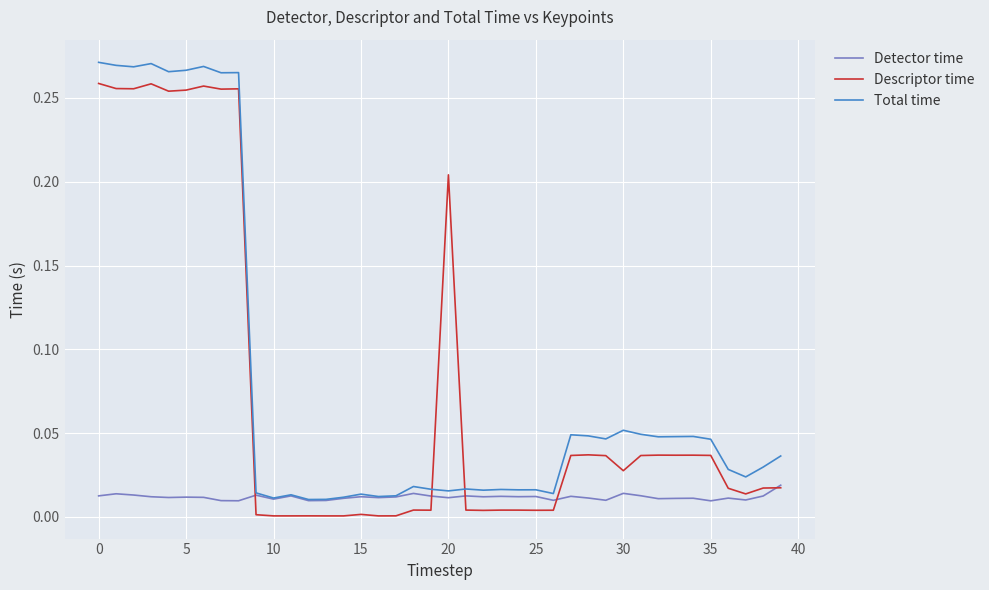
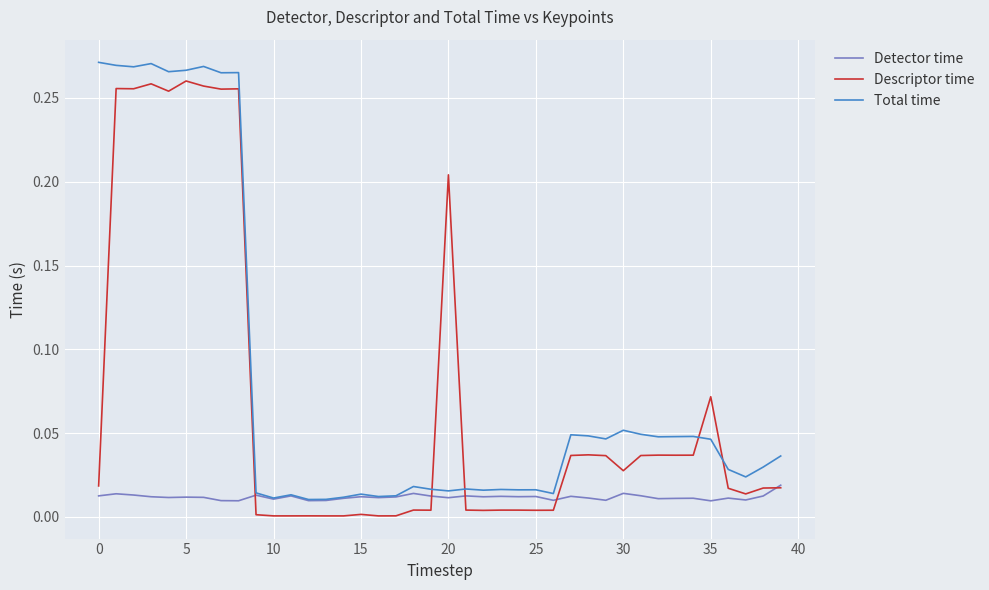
  {
    "Descriptor time": {
-     "0": 0.259,
-     "5": 0.255,
+     "0": 0.019,
+     "5": 0.260,
      "10": 0.001,
      "15": 0.002,
      "20": 0.204,
      "25": 0.004,
      "30": 0.028,
-     "35": 0.037
+     "35": 0.072
    }
  }
